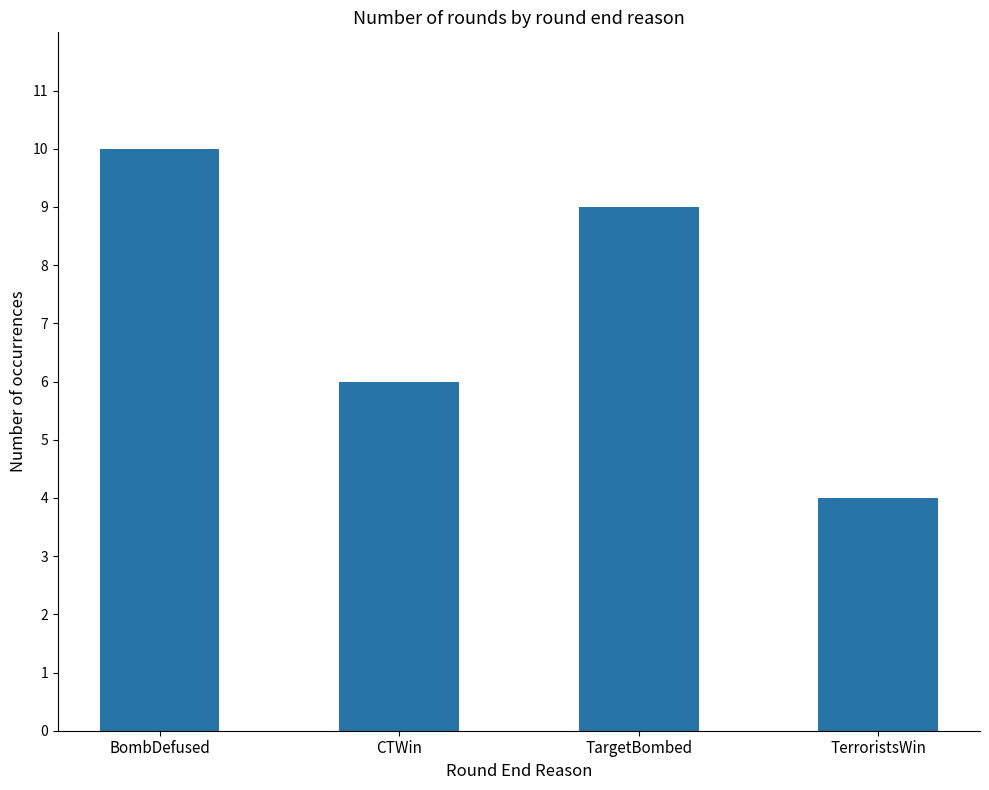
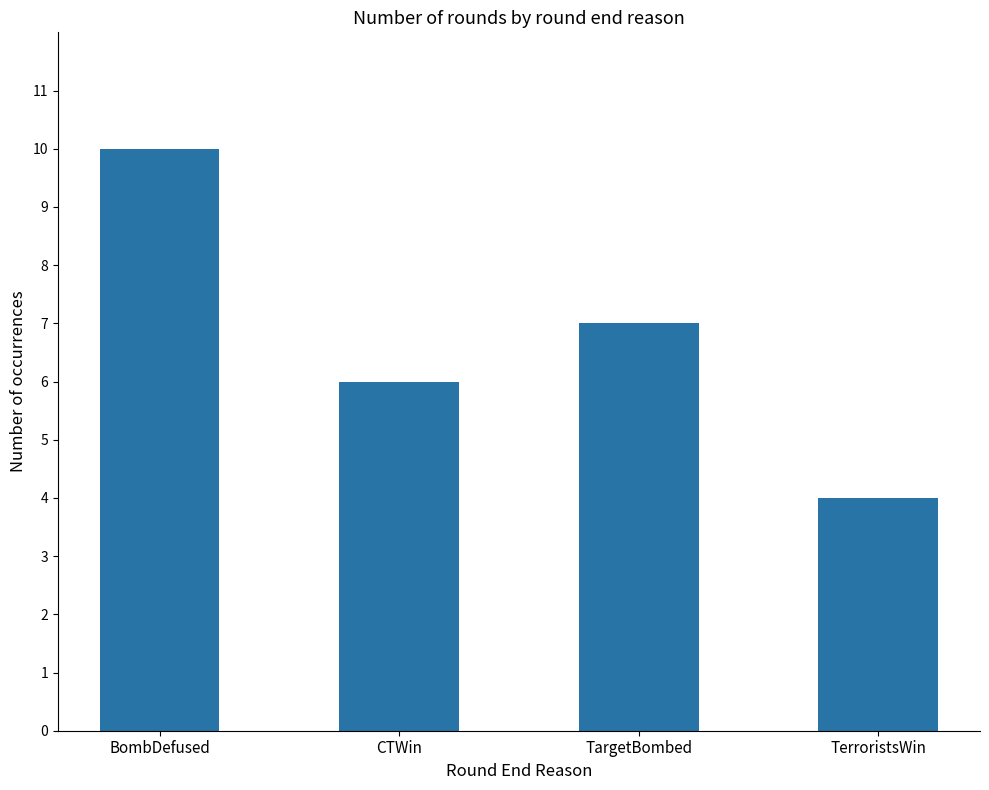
  {
    "BombDefused": 10,
    "CTWin": 6,
-   "TargetBombed": 9,
+   "TargetBombed": 7,
    "TerroristsWin": 4
  }
